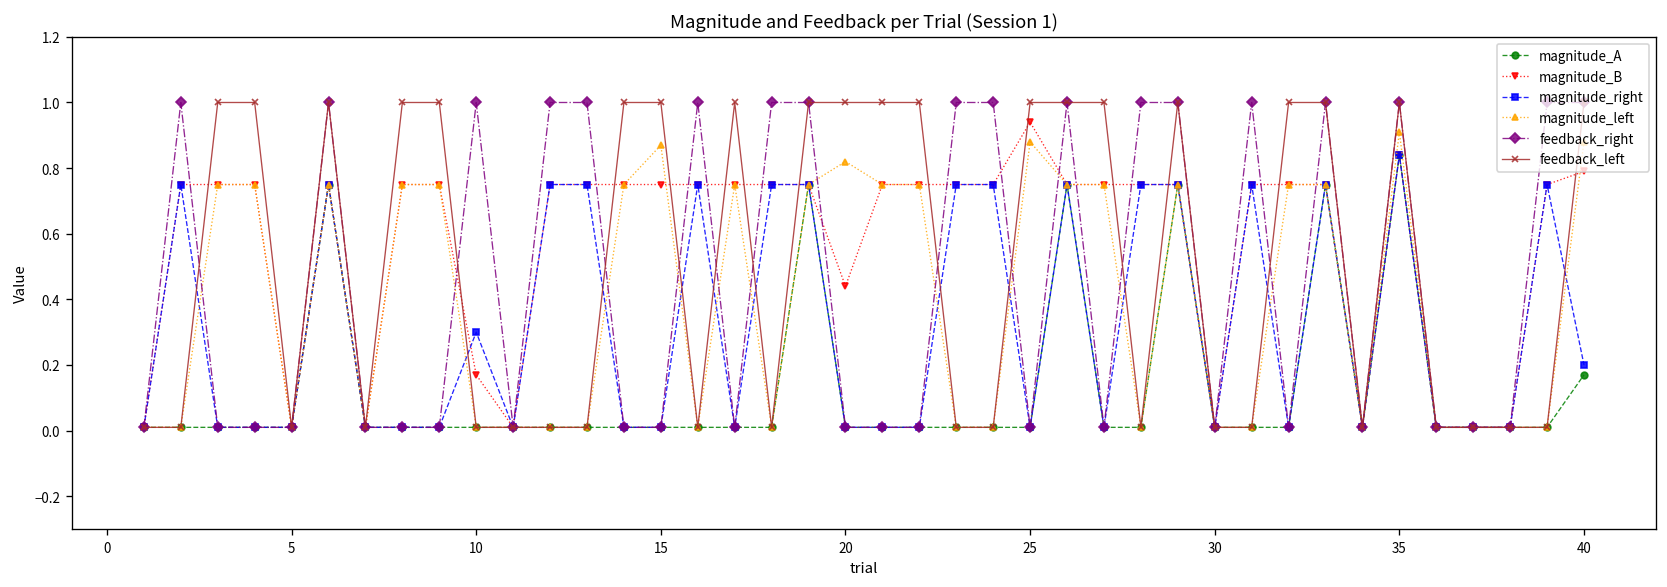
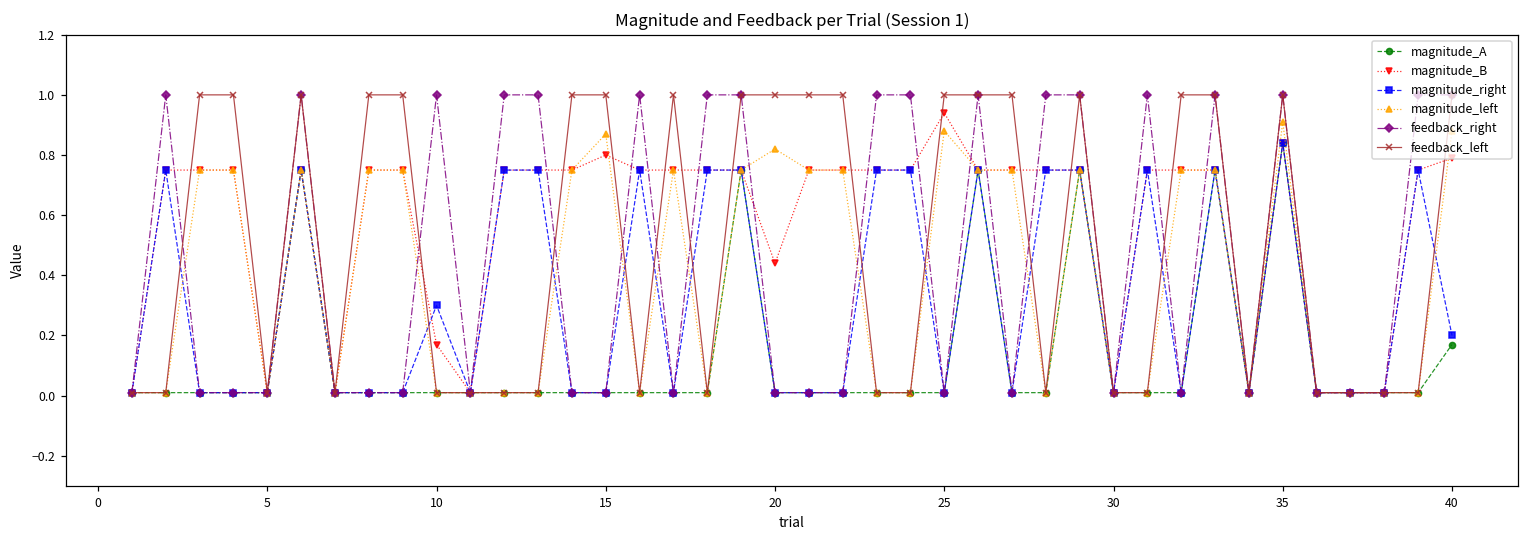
  {
    "magnitude_A": {
      "40": 0.17
    },
    "magnitude_B": {
      "10": 0.17,
-     "15": 0.75,
+     "15": 0.80,
      "20": 0.44,
      "25": 0.94,
      "40": 0.79
    },
    "magnitude_right": {
      "10": 0.30,
      "40": 0.20
    },
    "magnitude_left": {
      "15": 0.87,
      "20": 0.82,
      "25": 0.88,
      "35": 0.91
    },
    "feedback_right": {
      "10": 1.00
    },
    "feedback_left": {
      "15": 1.00,
      "20": 1.00,
      "25": 1.00
    }
  }
